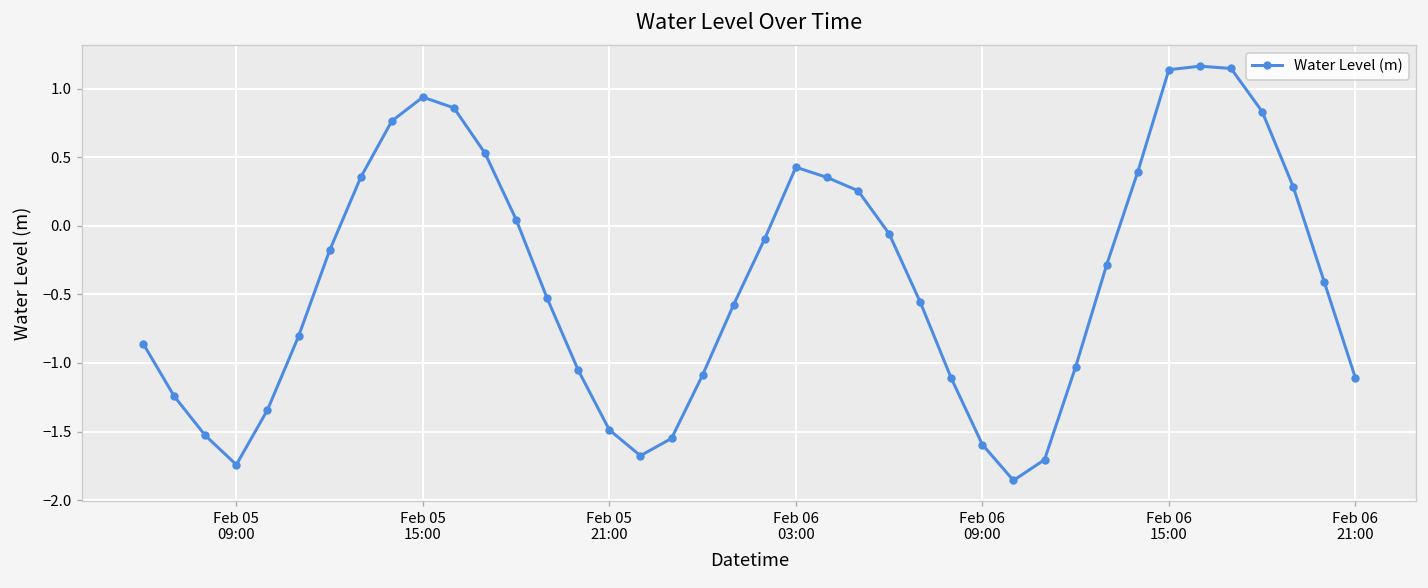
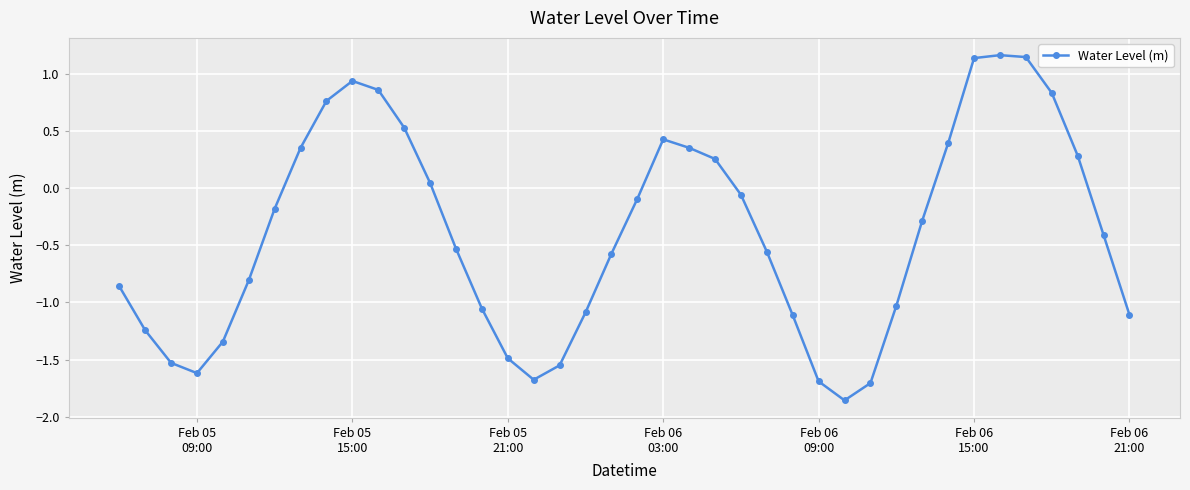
  {
-   "Feb 05 09:00": -1.74,
+   "Feb 05 09:00": -1.62,
    "Feb 05 15:00": 0.94,
    "Feb 05 21:00": -1.49,
    "Feb 06 03:00": 0.43,
-   "Feb 06 09:00": -1.59,
+   "Feb 06 09:00": -1.69,
    "Feb 06 15:00": 1.14,
    "Feb 06 21:00": -1.11
  }
